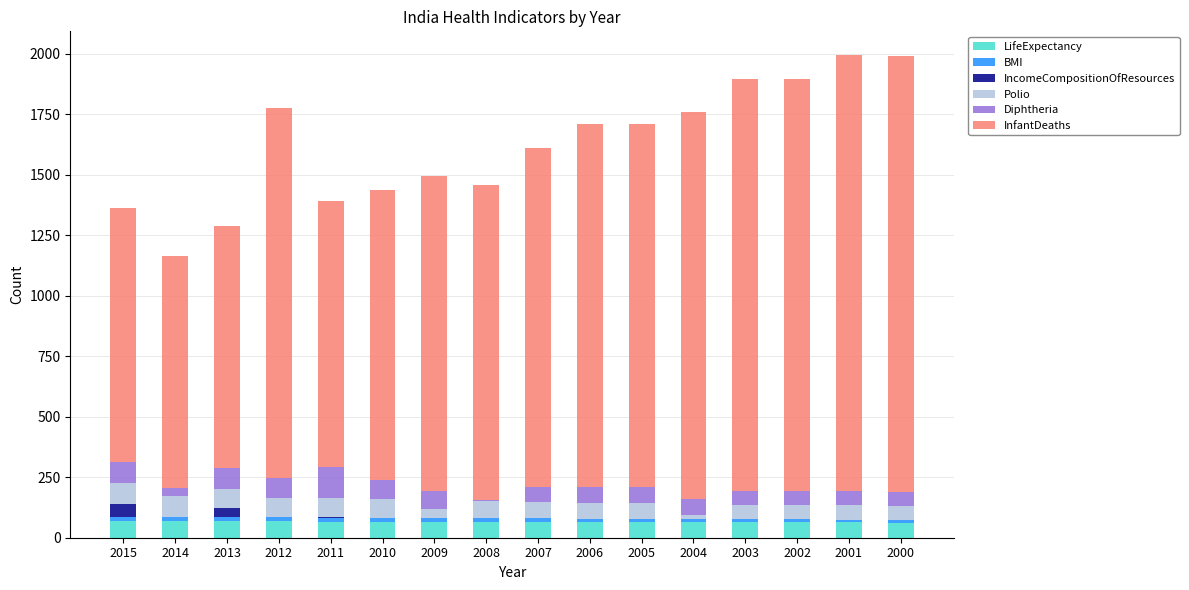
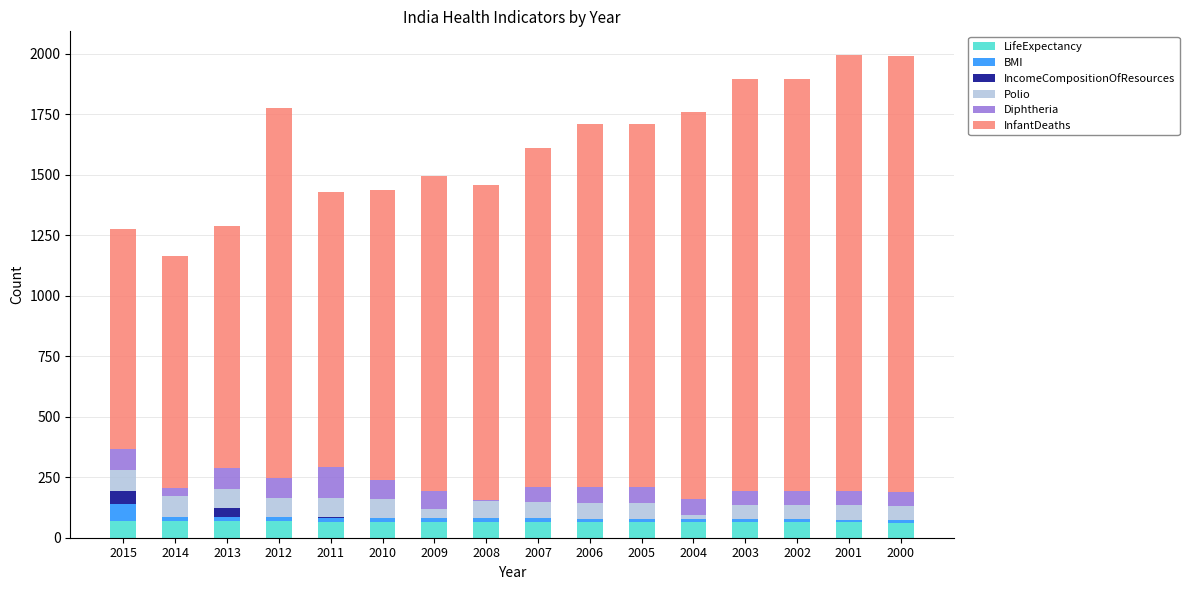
  {
    "LifeExpectancy": {
      "2015": 70,
      "2014": 70,
      "2013": 70,
      "2012": 70,
      "2011": 70,
      "2010": 70,
      "2009": 70,
      "2008": 70,
      "2007": 70,
      "2006": 60,
      "2005": 60,
      "2004": 60,
      "2003": 60,
      "2002": 60,
      "2001": 60,
      "2000": 60
    },
    "BMI": {
-     "2015": 20,
+     "2015": 70,
      "2014": 20,
      "2013": 20,
      "2012": 20,
      "2011": 20,
      "2010": 20,
      "2009": 20,
      "2008": 10,
      "2007": 10,
      "2006": 10,
      "2005": 10,
      "2004": 10,
      "2003": 10,
      "2002": 10,
      "2001": 10,
      "2000": 10
    },
    "IncomeCompositionOfResources": {
      "2015": 50,
      "2013": 40
    },
    "Polio": {
      "2015": 90,
      "2014": 80,
      "2013": 80,
      "2012": 80,
      "2011": 80,
      "2010": 80,
      "2009": 40,
      "2008": 70,
      "2007": 70,
      "2006": 70,
      "2005": 70,
      "2004": 20,
      "2003": 60,
      "2002": 60,
      "2001": 60,
      "2000": 60
    },
    "Diphtheria": {
      "2015": 90,
      "2014": 40,
      "2013": 80,
      "2012": 80,
      "2011": 130,
      "2010": 80,
      "2009": 70,
      "2007": 60,
      "2006": 70,
      "2005": 70,
      "2004": 60,
      "2003": 60,
      "2002": 60,
      "2001": 60,
      "2000": 60
    },
    "InfantDeaths": {
-     "2015": 1050,
+     "2015": 910,
      "2014": 960,
      "2013": 1000,
      "2012": 1530,
-     "2011": 1100,
+     "2011": 1140,
      "2010": 1200,
      "2009": 1300,
      "2008": 1300,
      "2007": 1400,
      "2006": 1500,
      "2005": 1500,
      "2004": 1600,
      "2003": 1700,
      "2002": 1700,
      "2001": 1800,
      "2000": 1800
    }
  }
